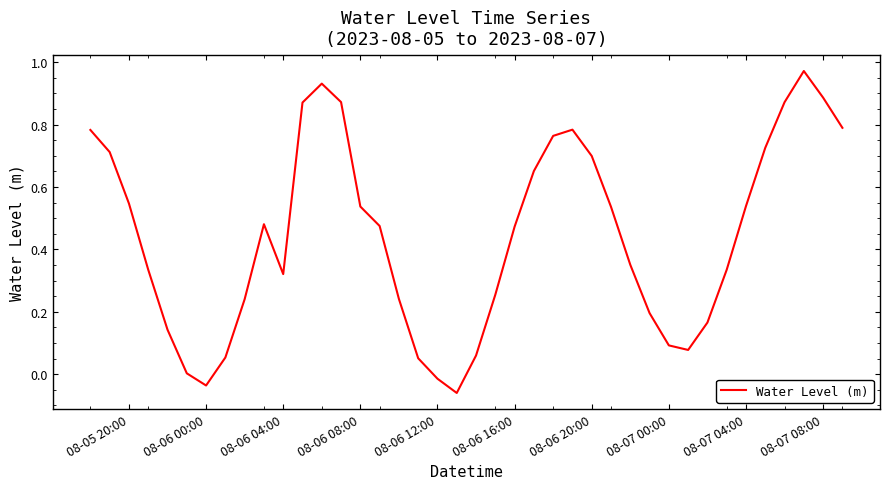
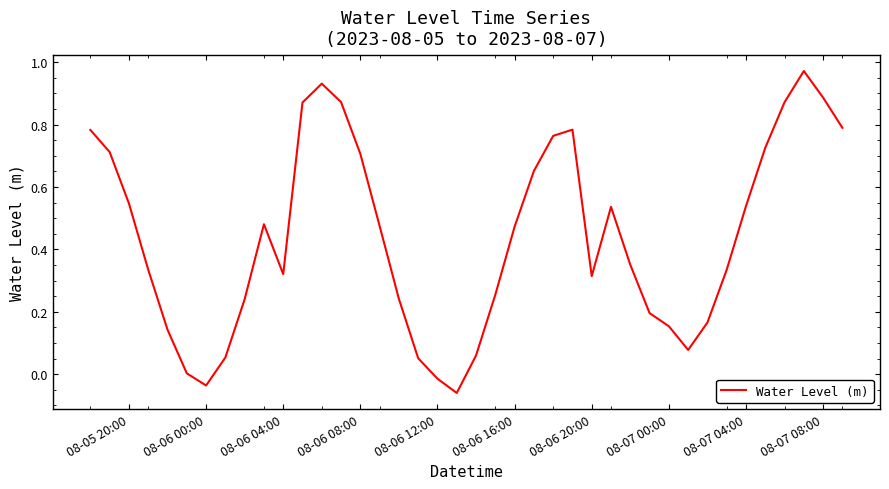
  {
    "08-05 20:00": 0.55,
    "08-06 00:00": -0.04,
    "08-06 04:00": 0.32,
-   "08-06 08:00": 0.54,
+   "08-06 08:00": 0.71,
    "08-06 12:00": -0.01,
    "08-06 16:00": 0.47,
-   "08-06 20:00": 0.70,
-   "08-07 00:00": 0.09,
+   "08-06 20:00": 0.31,
+   "08-07 00:00": 0.15,
    "08-07 04:00": 0.54,
    "08-07 08:00": 0.89
  }
